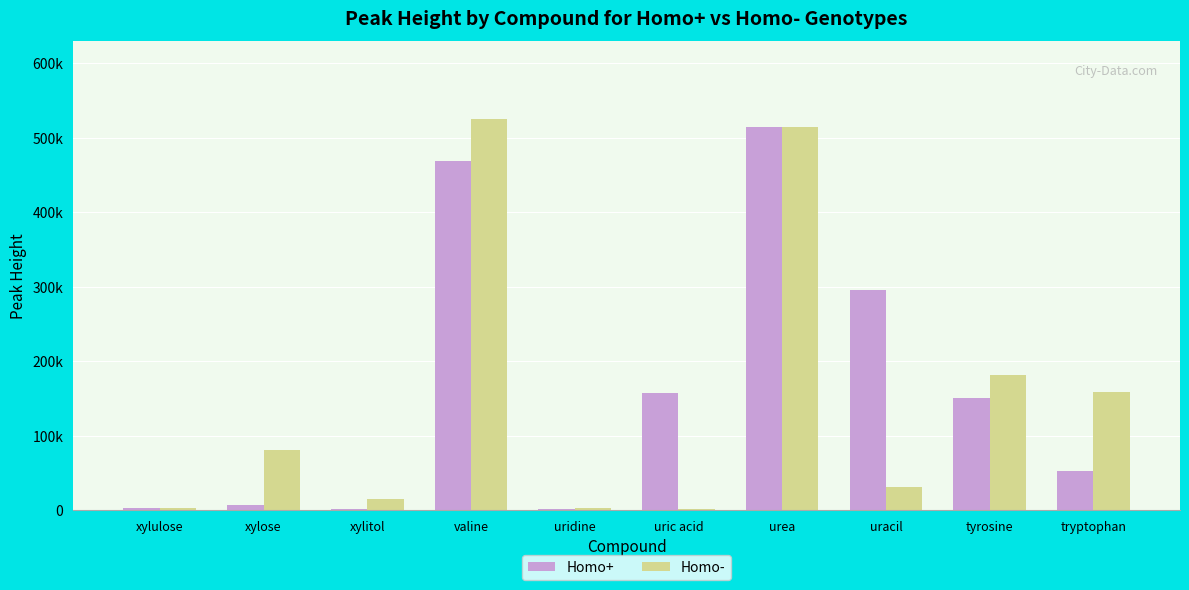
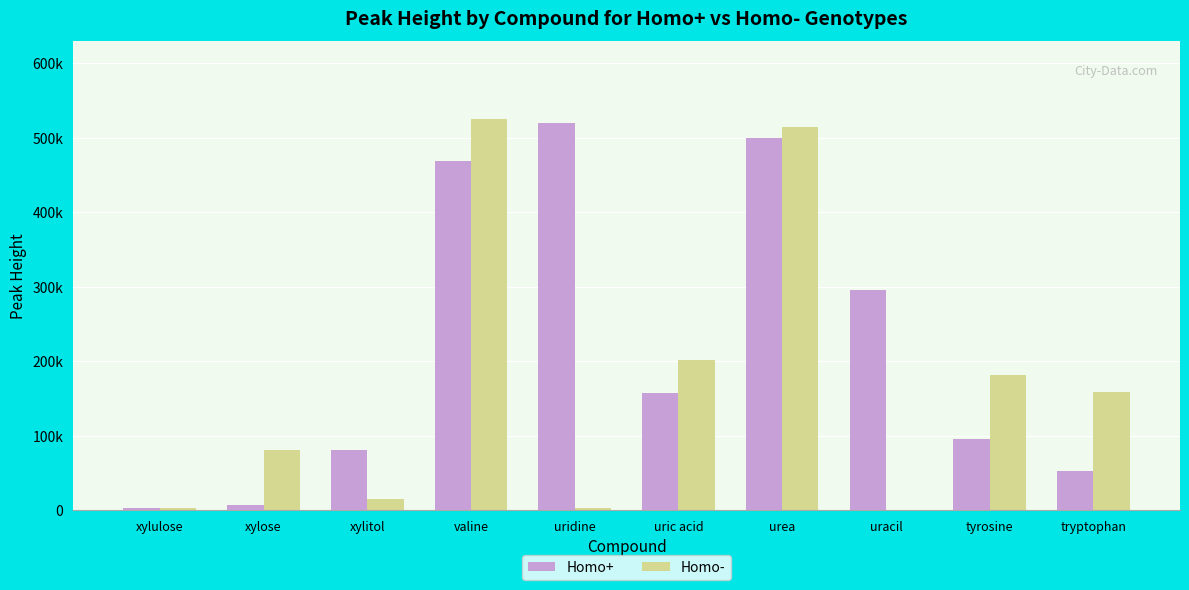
  {
    "Homo+": {
      "xylose": 10000,
-     "xylitol": 0,
+     "xylitol": 80000,
      "valine": 470000,
-     "uridine": 0,
+     "uridine": 520000,
      "uric acid": 160000,
-     "urea": 510000,
+     "urea": 500000,
      "uracil": 300000,
-     "tyrosine": 150000,
+     "tyrosine": 100000,
      "tryptophan": 50000
    },
    "Homo-": {
      "xylulose": 0,
      "xylose": 80000,
      "xylitol": 20000,
      "valine": 520000,
-     "uric acid": 0,
+     "uric acid": 200000,
      "urea": 510000,
-     "uracil": 30000,
+     "uracil": 0,
      "tyrosine": 180000,
      "tryptophan": 160000
    }
  }
